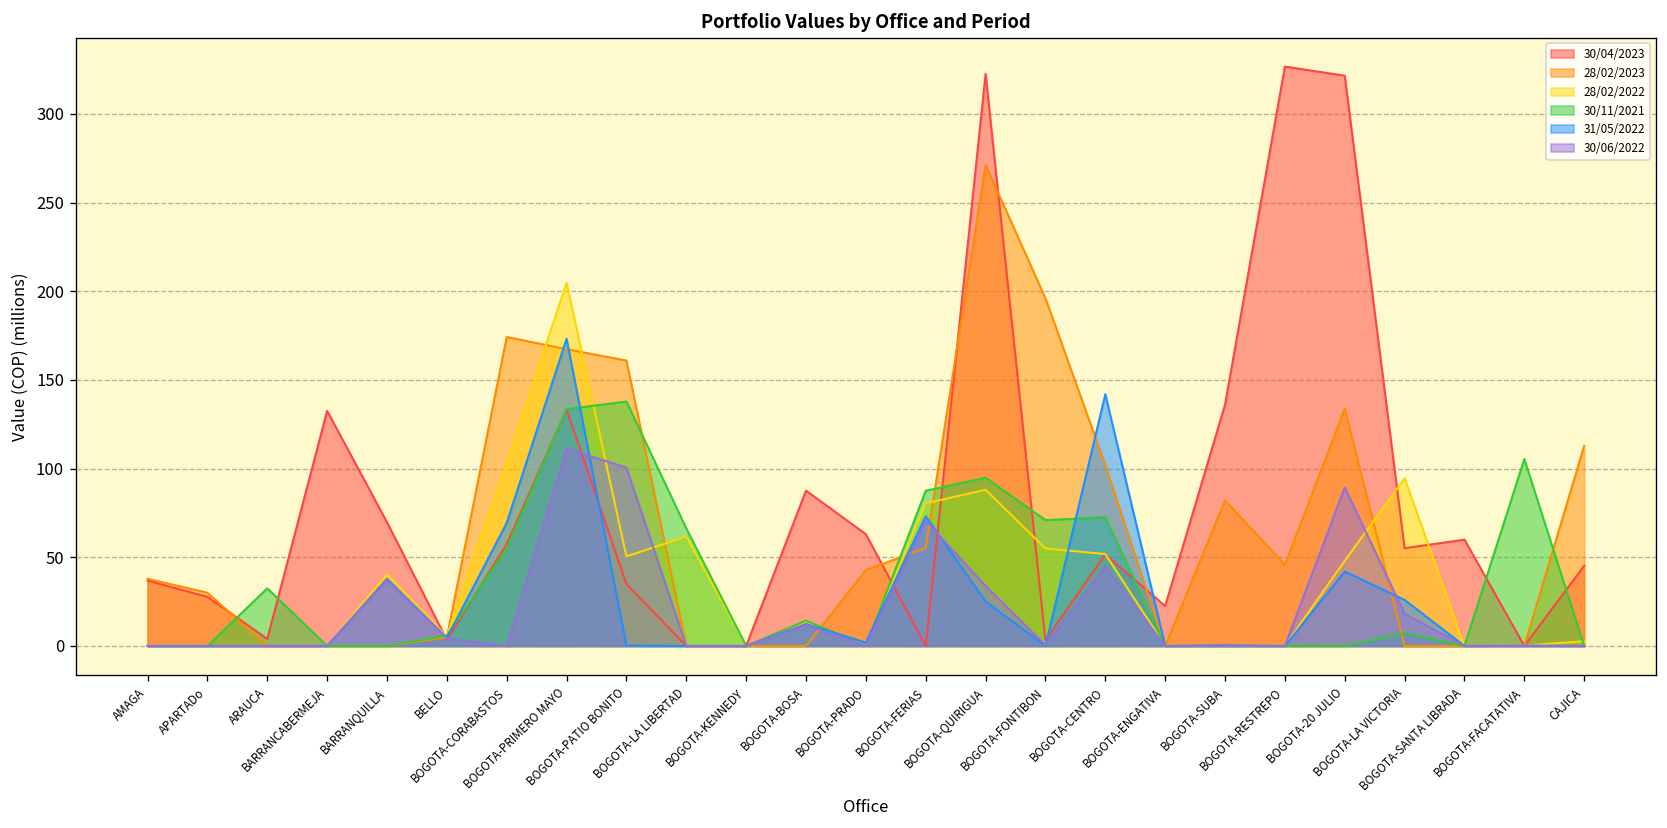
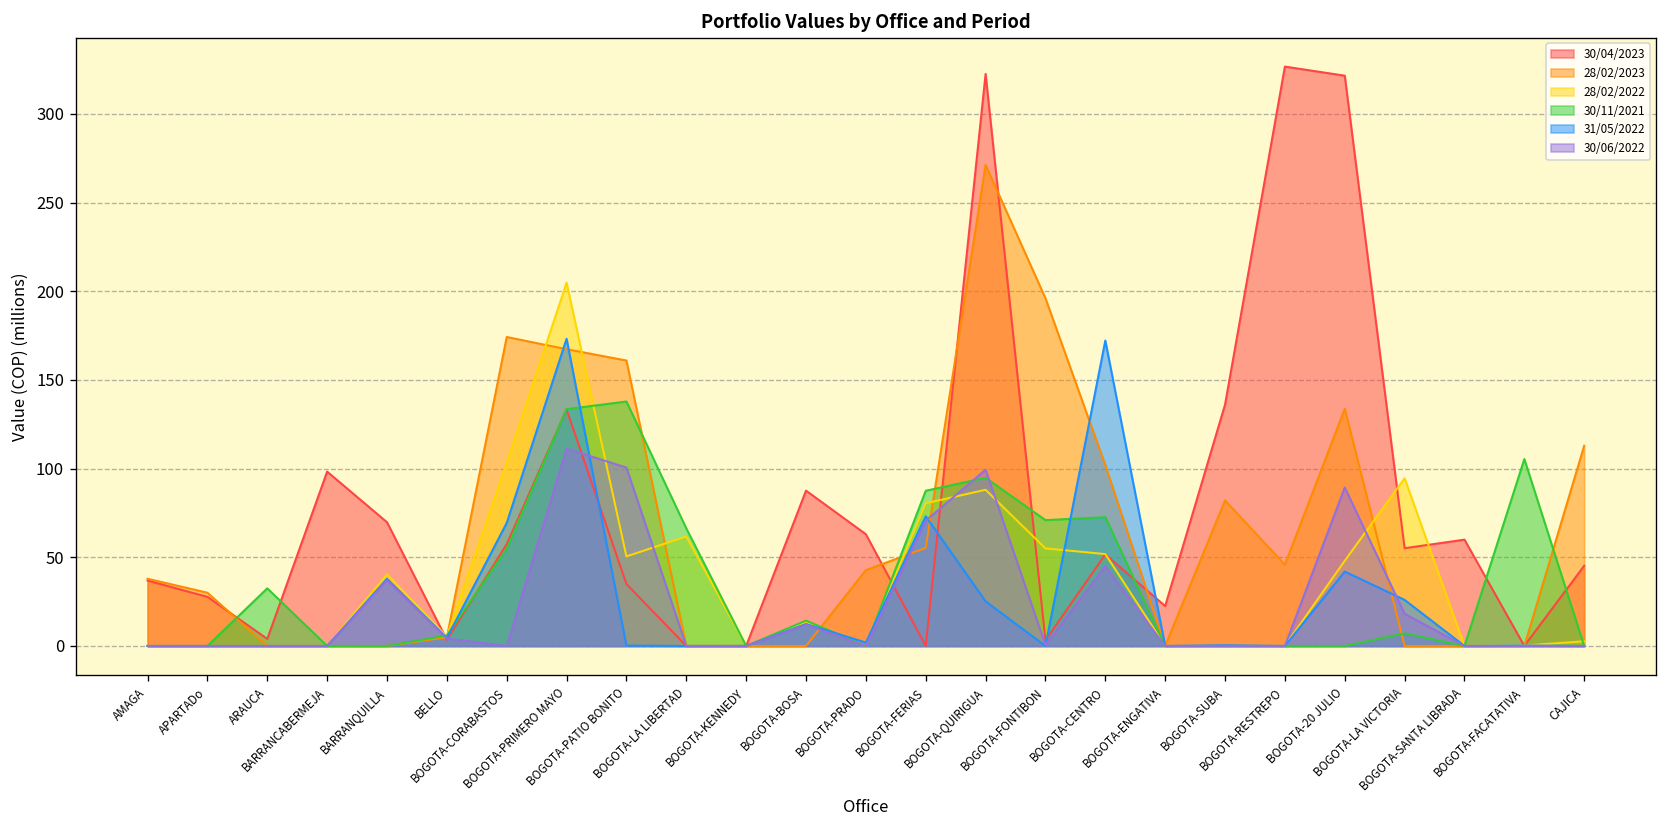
  {
    "30/04/2023": {
      "APARTADo": 28,
      "ARAUCA": 4,
-     "BARRANCABERMEJA": 133,
+     "BARRANCABERMEJA": 98,
      "BARRANQUILLA": 70,
      "BOGOTA-CORABASTOS": 57,
      "BOGOTA-PATIO BONITO": 35,
      "BOGOTA-BOSA": 88,
      "BOGOTA-PRADO": 63,
      "BOGOTA-FERIAS": 0,
      "BOGOTA-QUIRIGUA": 323,
      "BOGOTA-FONTIBON": 3,
      "BOGOTA-ENGATIVA": 22,
      "BOGOTA-SUBA": 136,
      "BOGOTA-RESTREPO": 327,
      "BOGOTA-20 JULIO": 322,
      "BOGOTA-LA VICTORIA": 55,
      "BOGOTA-SANTA LIBRADA": 60,
      "CAJICA": 45
    },
    "30/11/2021": {
      "ARAUCA": 32,
      "BOGOTA-CORABASTOS": 55,
      "BOGOTA-PATIO BONITO": 138,
      "BOGOTA-LA LIBERTAD": 66,
      "BOGOTA-FERIAS": 88,
      "BOGOTA-QUIRIGUA": 95,
      "BOGOTA-FONTIBON": 71,
      "BOGOTA-CENTRO": 73,
      "BOGOTA-20 JULIO": 0,
      "BOGOTA-LA VICTORIA": 7,
      "BOGOTA-FACATATIVA": 105
    },
    "31/05/2022": {
      "BOGOTA-CORABASTOS": 69,
      "BOGOTA-PRIMERO MAYO": 173,
      "BOGOTA-PATIO BONITO": 0,
      "BOGOTA-PRADO": 2,
      "BOGOTA-FERIAS": 73,
      "BOGOTA-QUIRIGUA": 25,
-     "BOGOTA-CENTRO": 142,
+     "BOGOTA-CENTRO": 172,
      "BOGOTA-20 JULIO": 42,
      "BOGOTA-LA VICTORIA": 26
    },
    "30/06/2022": {
      "BOGOTA-CORABASTOS": 0,
      "BOGOTA-PRIMERO MAYO": 111,
      "BOGOTA-PATIO BONITO": 101,
      "BOGOTA-FERIAS": 71,
-     "BOGOTA-QUIRIGUA": 34,
+     "BOGOTA-QUIRIGUA": 99,
      "BOGOTA-CENTRO": 45,
      "BOGOTA-20 JULIO": 89,
      "BOGOTA-LA VICTORIA": 18
    }
  }
